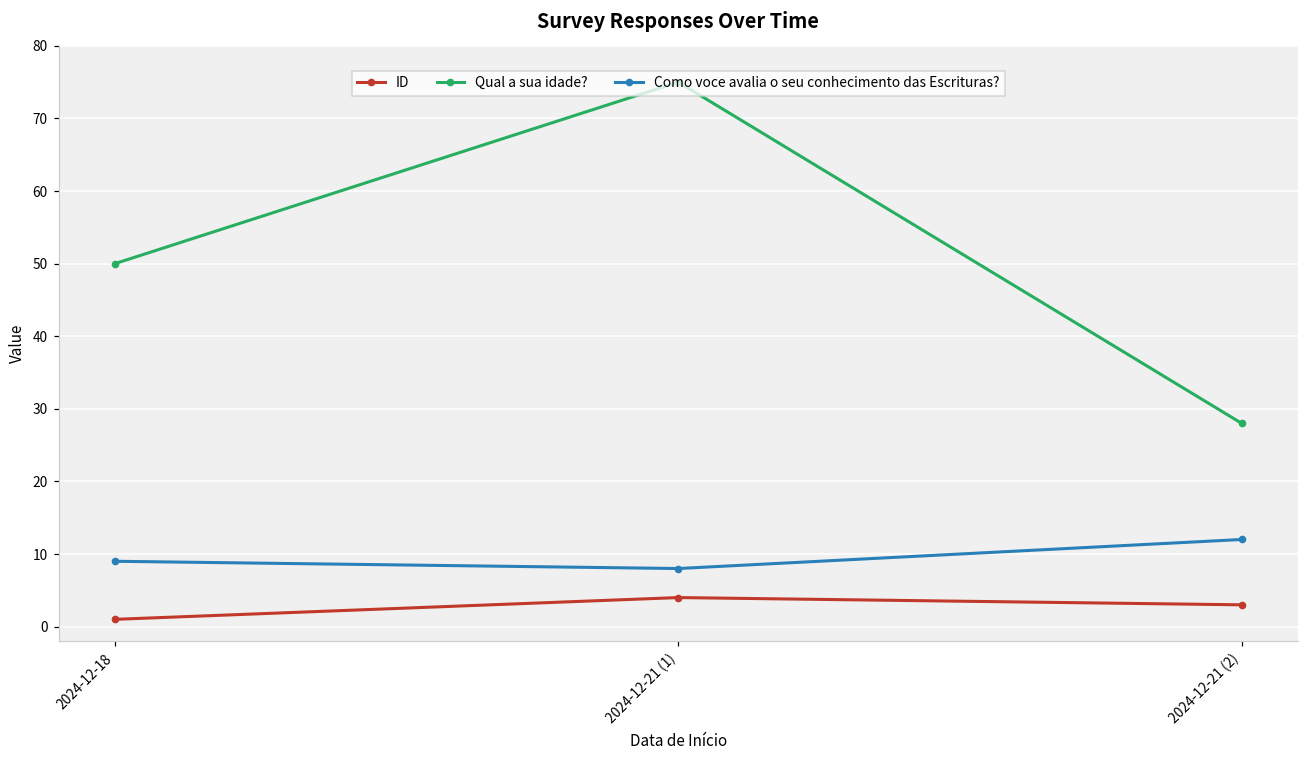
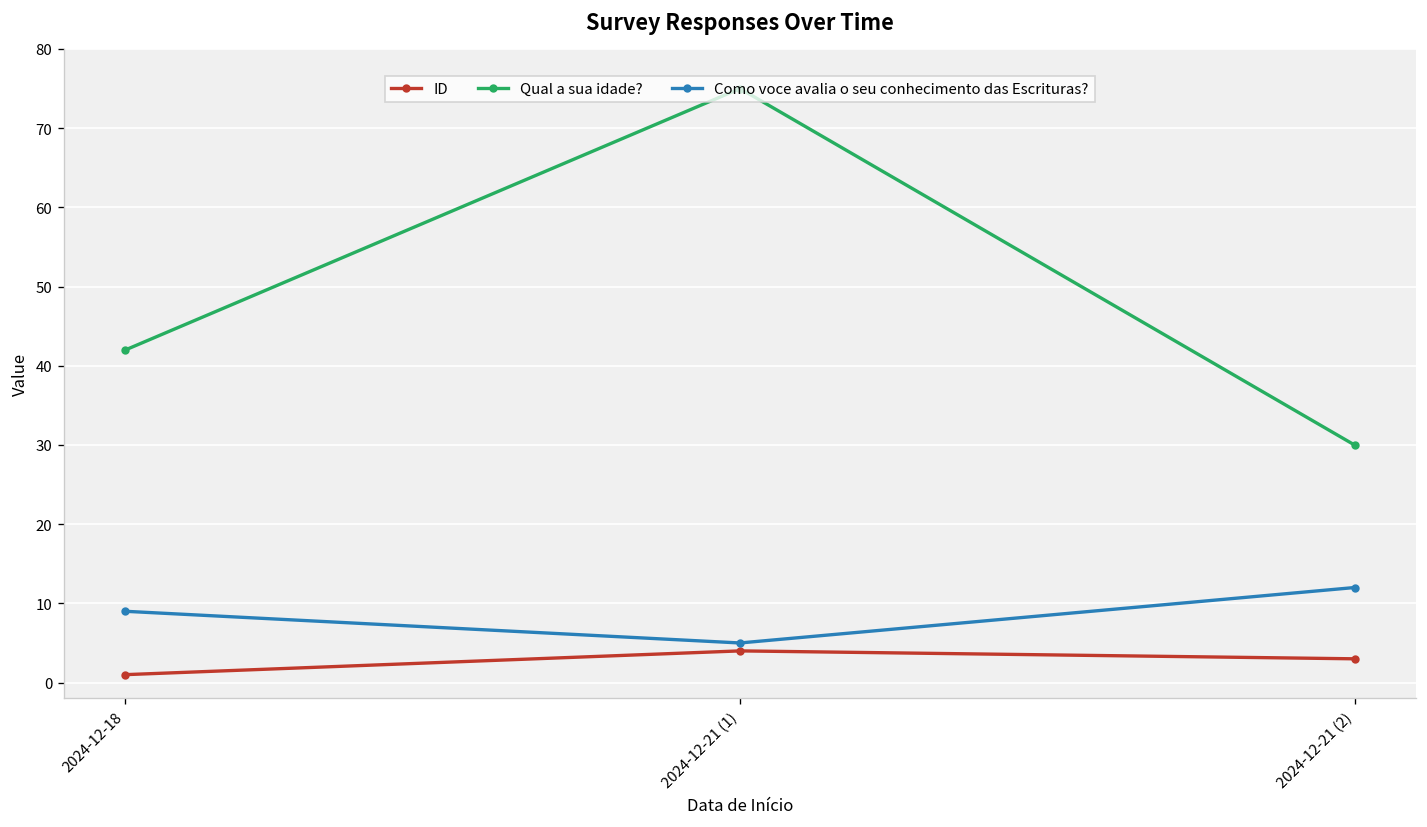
  {
    "ID": {
      "2024-12-18": 1,
      "2024-12-21 (1)": 4,
      "2024-12-21 (2)": 3
    },
    "Qual a sua idade?": {
-     "2024-12-18": 50,
-     "2024-12-21 (2)": 28
+     "2024-12-18": 42,
+     "2024-12-21 (2)": 30
    },
    "Como voce avalia o seu conhecimento das Escrituras?": {
      "2024-12-18": 9,
-     "2024-12-21 (1)": 8,
+     "2024-12-21 (1)": 5,
      "2024-12-21 (2)": 12
    }
  }
